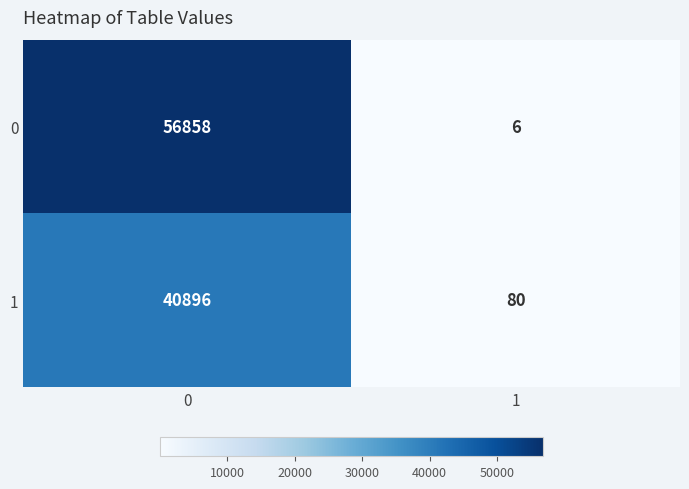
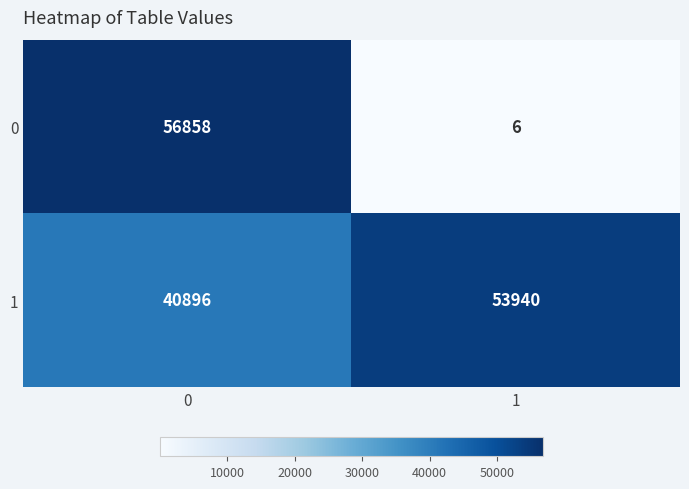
  {
    "0": {
      "0": 56858,
      "1": 6
    },
    "1": {
      "0": 40896,
-     "1": 80
+     "1": 53940
    }
  }
